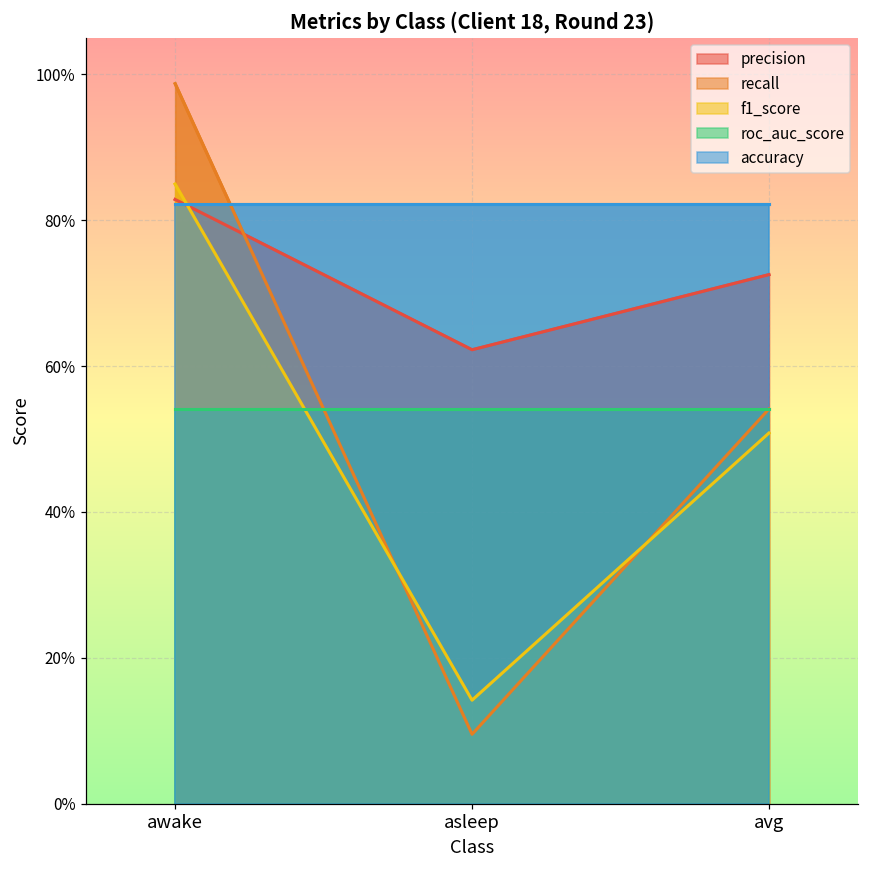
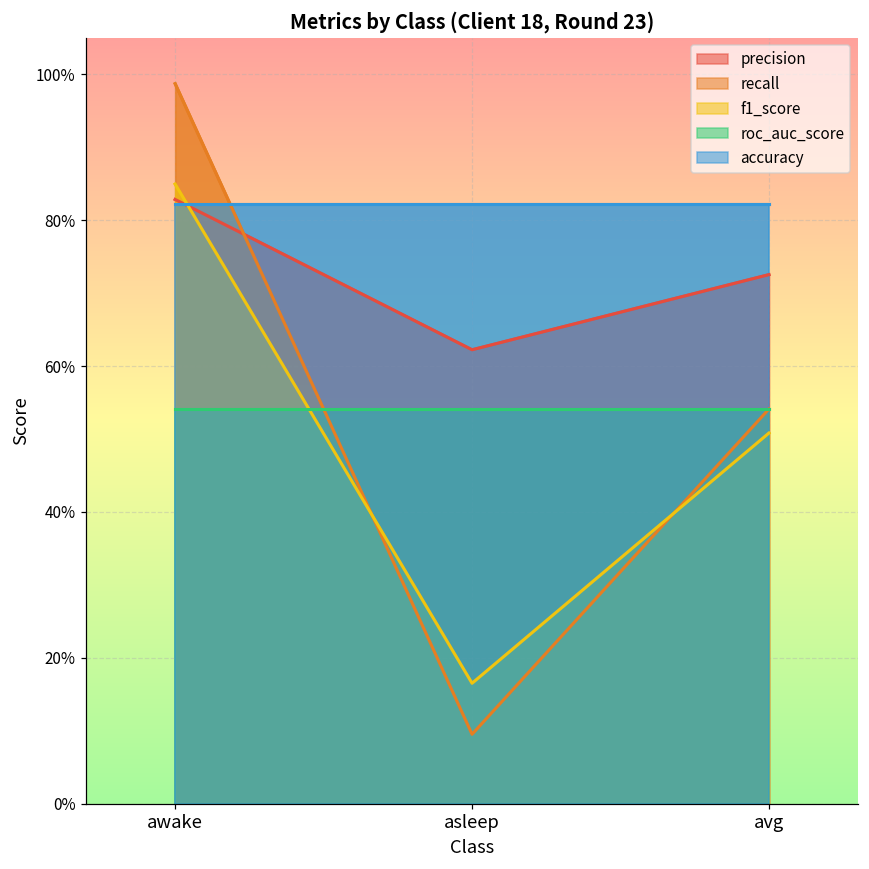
  {
    "f1_score": {
      "awake": "85%",
-     "asleep": "14%",
+     "asleep": "17%",
      "avg": "51%"
    },
    "roc_auc_score": {
      "awake": "54%",
      "asleep": "54%"
    },
    "accuracy": {
      "awake": "82%",
      "asleep": "82%",
      "avg": "82%"
    }
  }
